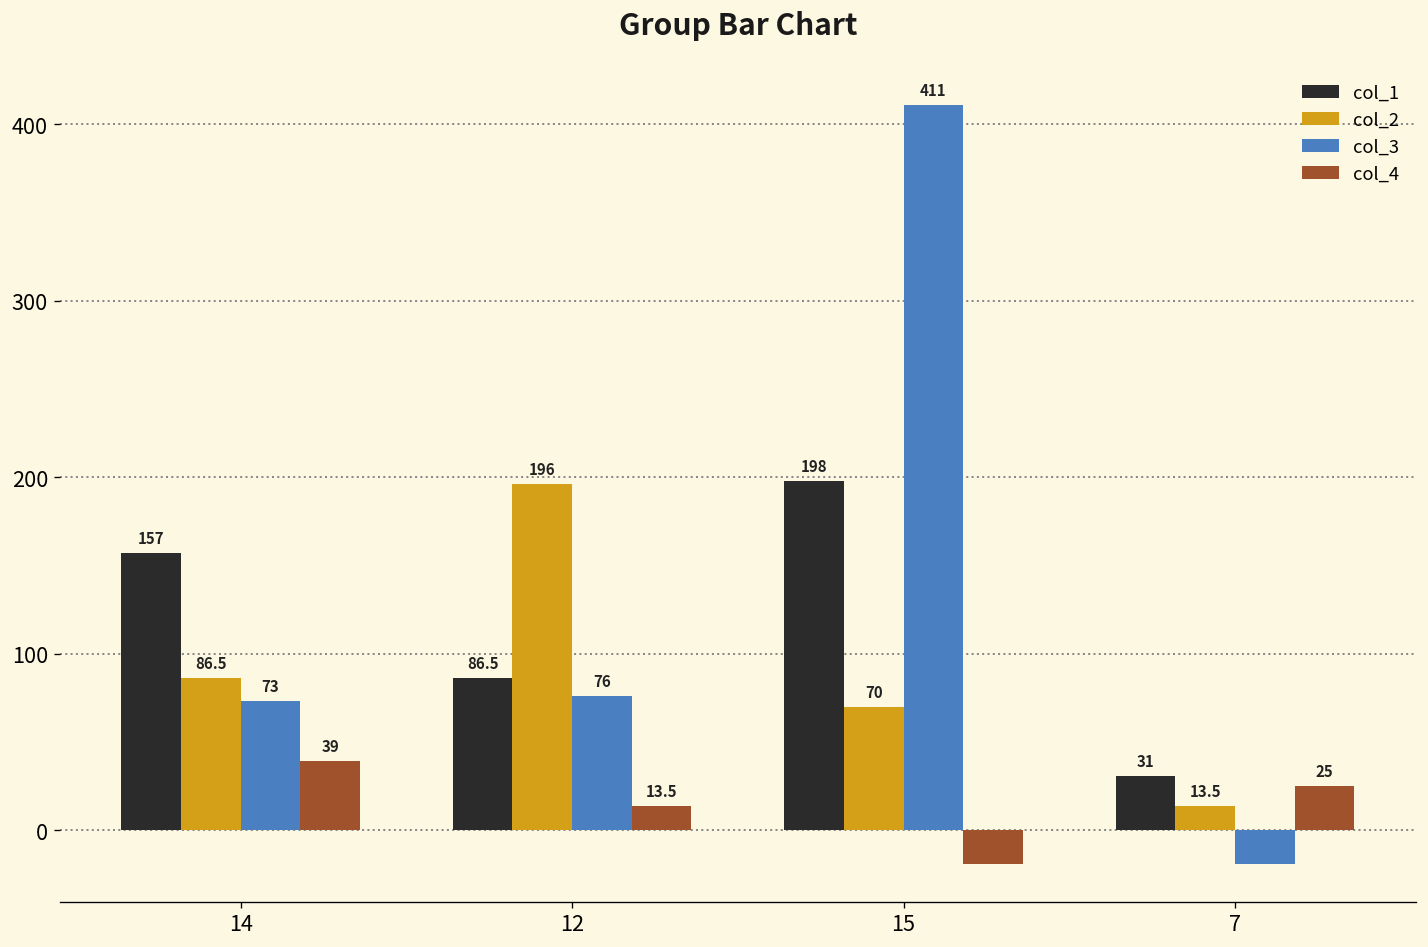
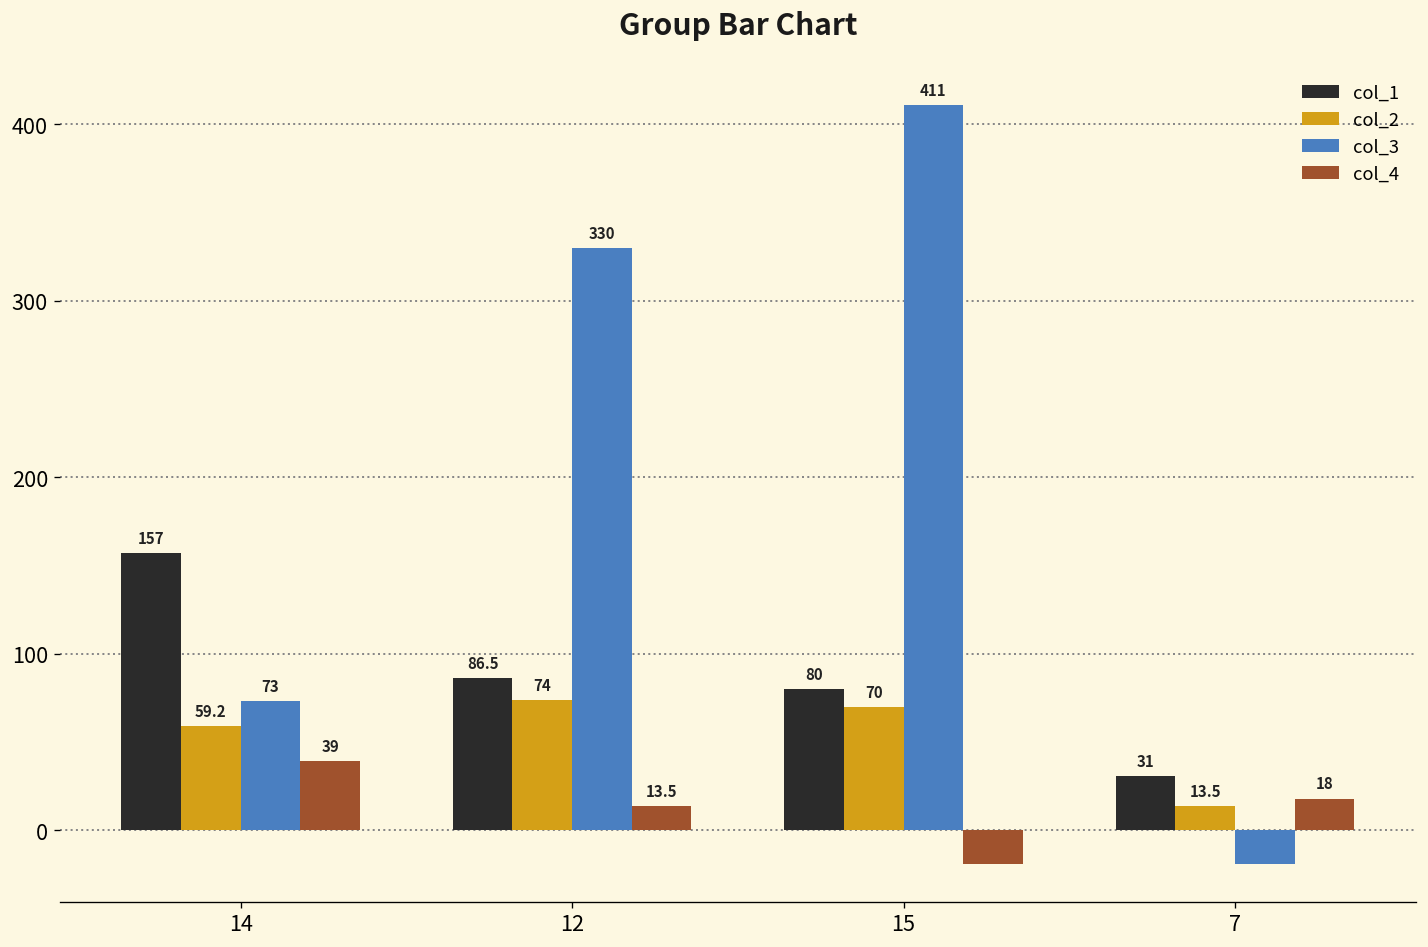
  {
    "col_1": {
      "14": 157,
      "12": 86.5,
-     "15": 198,
+     "15": 80,
      "7": 31
    },
    "col_2": {
-     "14": 86.5,
-     "12": 196,
+     "14": 59.2,
+     "12": 74,
      "15": 70,
      "7": 13.5
    },
    "col_3": {
      "14": 73,
-     "12": 76,
+     "12": 330,
      "15": 411
    },
    "col_4": {
      "14": 39,
      "12": 13.5,
-     "7": 25
+     "7": 18
    }
  }
